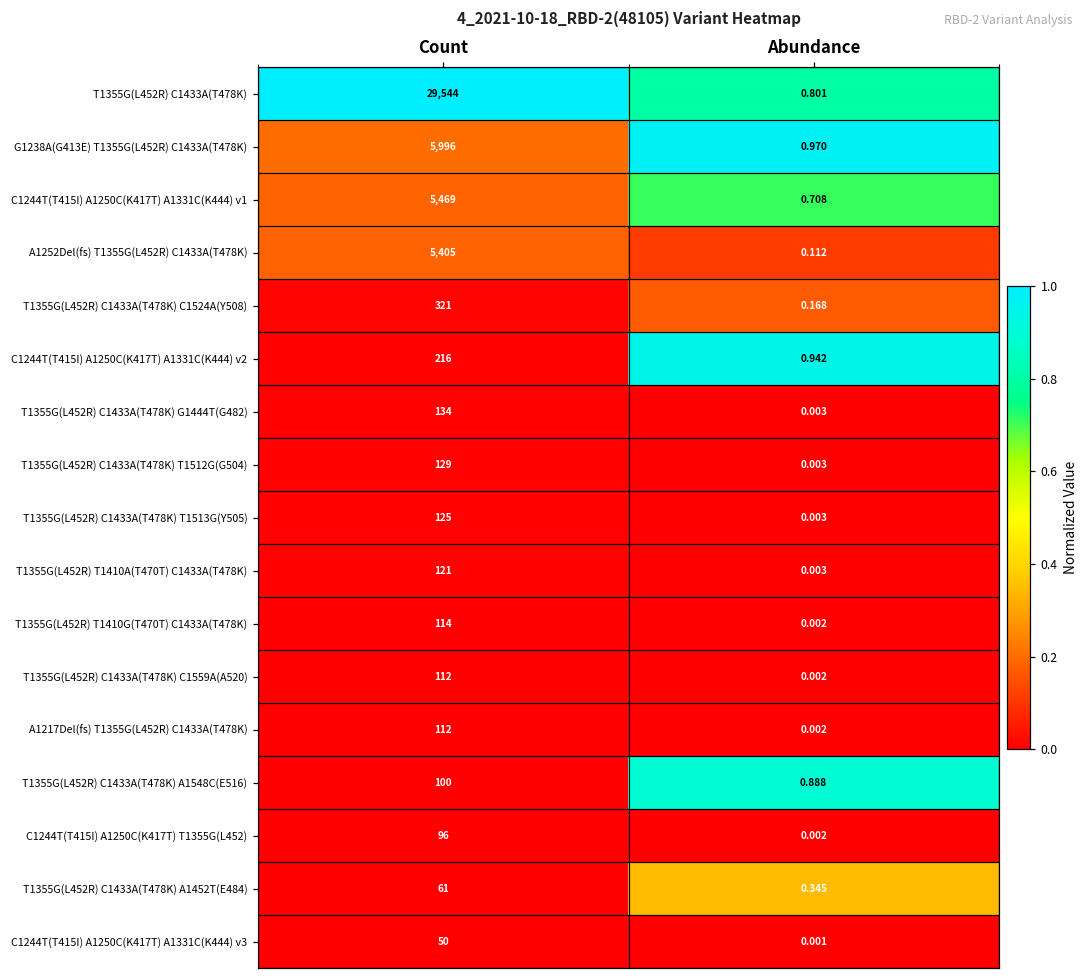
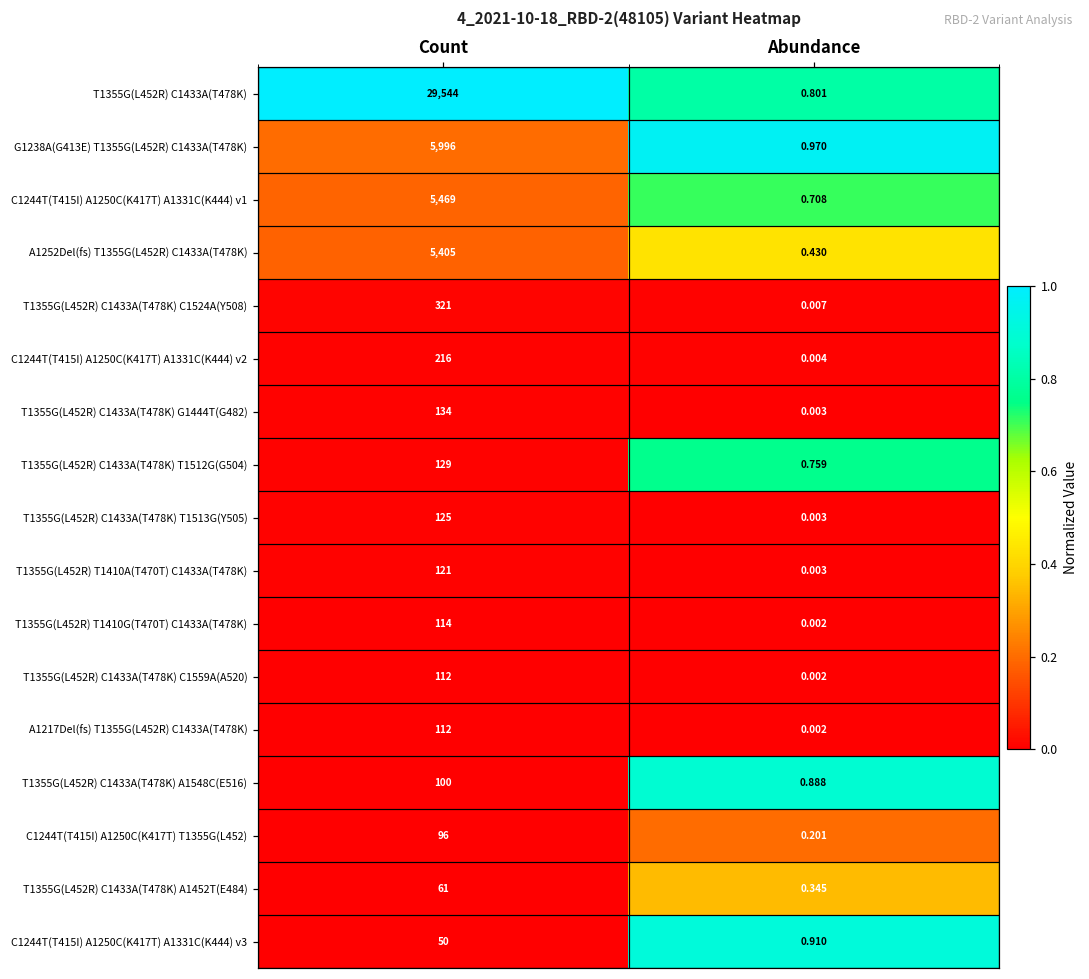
  {
    "T1355G(L452R) C1433A(T478K)": {
      "Count": "29,544",
      "Abundance": "0.801"
    },
    "G1238A(G413E) T1355G(L452R) C1433A(T478K)": {
      "Count": "5,996",
      "Abundance": "0.970"
    },
    "C1244T(T415I) A1250C(K417T) A1331C(K444) v1": {
      "Count": "5,469",
      "Abundance": "0.708"
    },
    "A1252Del(fs) T1355G(L452R) C1433A(T478K)": {
      "Count": "5,405",
-     "Abundance": "0.112"
+     "Abundance": "0.430"
    },
    "T1355G(L452R) C1433A(T478K) C1524A(Y508)": {
      "Count": "321",
-     "Abundance": "0.168"
+     "Abundance": "0.007"
    },
    "C1244T(T415I) A1250C(K417T) A1331C(K444) v2": {
      "Count": "216",
-     "Abundance": "0.942"
+     "Abundance": "0.004"
    },
    "T1355G(L452R) C1433A(T478K) G1444T(G482)": {
      "Count": "134",
      "Abundance": "0.003"
    },
    "T1355G(L452R) C1433A(T478K) T1512G(G504)": {
      "Count": "129",
-     "Abundance": "0.003"
+     "Abundance": "0.759"
    },
    "T1355G(L452R) C1433A(T478K) T1513G(Y505)": {
      "Count": "125",
      "Abundance": "0.003"
    },
    "T1355G(L452R) T1410A(T470T) C1433A(T478K)": {
      "Count": "121",
      "Abundance": "0.003"
    },
    "T1355G(L452R) T1410G(T470T) C1433A(T478K)": {
      "Count": "114",
      "Abundance": "0.002"
    },
    "T1355G(L452R) C1433A(T478K) C1559A(A520)": {
      "Count": "112",
      "Abundance": "0.002"
    },
    "A1217Del(fs) T1355G(L452R) C1433A(T478K)": {
      "Count": "112",
      "Abundance": "0.002"
    },
    "T1355G(L452R) C1433A(T478K) A1548C(E516)": {
      "Count": "100",
      "Abundance": "0.888"
    },
    "C1244T(T415I) A1250C(K417T) T1355G(L452)": {
      "Count": "96",
-     "Abundance": "0.002"
+     "Abundance": "0.201"
    },
    "T1355G(L452R) C1433A(T478K) A1452T(E484)": {
      "Count": "61",
      "Abundance": "0.345"
    },
    "C1244T(T415I) A1250C(K417T) A1331C(K444) v3": {
      "Count": "50",
-     "Abundance": "0.001"
+     "Abundance": "0.910"
    }
  }
